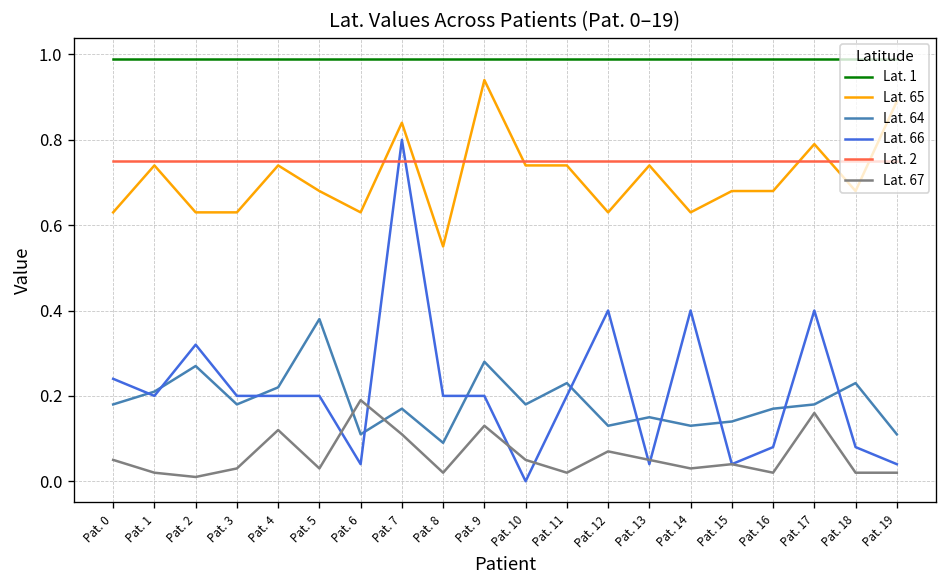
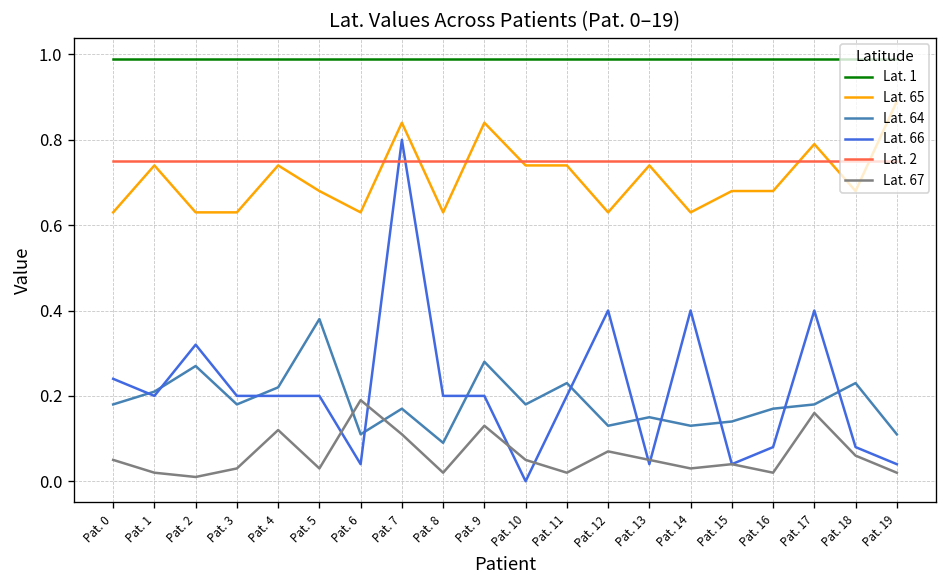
  {
    "Lat. 1": {
      "Pat. 0": 0.99,
      "Pat. 1": 0.99,
      "Pat. 2": 0.99,
      "Pat. 3": 0.99,
      "Pat. 4": 0.99,
      "Pat. 5": 0.99,
      "Pat. 6": 0.99,
      "Pat. 7": 0.99,
      "Pat. 8": 0.99,
      "Pat. 9": 0.99,
      "Pat. 10": 0.99,
      "Pat. 11": 0.99,
      "Pat. 12": 0.99,
      "Pat. 13": 0.99,
      "Pat. 14": 0.99,
      "Pat. 15": 0.99,
      "Pat. 16": 0.99,
      "Pat. 17": 0.99
    },
    "Lat. 65": {
      "Pat. 0": 0.63,
      "Pat. 1": 0.74,
      "Pat. 2": 0.63,
      "Pat. 3": 0.63,
      "Pat. 4": 0.74,
      "Pat. 5": 0.68,
      "Pat. 6": 0.63,
      "Pat. 7": 0.84,
-     "Pat. 8": 0.55,
-     "Pat. 9": 0.94,
+     "Pat. 8": 0.63,
+     "Pat. 9": 0.84,
      "Pat. 10": 0.74,
      "Pat. 11": 0.74,
      "Pat. 12": 0.63,
      "Pat. 13": 0.74,
      "Pat. 14": 0.63,
      "Pat. 15": 0.68,
      "Pat. 16": 0.68,
      "Pat. 17": 0.79,
      "Pat. 18": 0.68
    },
    "Lat. 2": {
      "Pat. 0": 0.75,
      "Pat. 1": 0.75,
      "Pat. 2": 0.75,
      "Pat. 3": 0.75,
      "Pat. 4": 0.75,
      "Pat. 5": 0.75,
      "Pat. 6": 0.75,
      "Pat. 7": 0.75,
      "Pat. 8": 0.75,
      "Pat. 9": 0.75,
      "Pat. 10": 0.75,
      "Pat. 11": 0.75,
      "Pat. 12": 0.75,
      "Pat. 13": 0.75,
      "Pat. 14": 0.75,
      "Pat. 15": 0.75,
      "Pat. 16": 0.75,
      "Pat. 17": 0.75
    },
    "Lat. 67": {
      "Pat. 0": 0.05,
      "Pat. 1": 0.02,
      "Pat. 2": 0.01,
      "Pat. 3": 0.03,
      "Pat. 4": 0.12,
      "Pat. 5": 0.03,
      "Pat. 6": 0.19,
      "Pat. 7": 0.11,
      "Pat. 8": 0.02,
      "Pat. 9": 0.13,
      "Pat. 10": 0.05,
      "Pat. 11": 0.02,
      "Pat. 12": 0.07,
      "Pat. 13": 0.05,
      "Pat. 14": 0.03,
      "Pat. 16": 0.02,
      "Pat. 17": 0.16,
-     "Pat. 18": 0.02,
+     "Pat. 18": 0.06,
      "Pat. 19": 0.02
    }
  }
